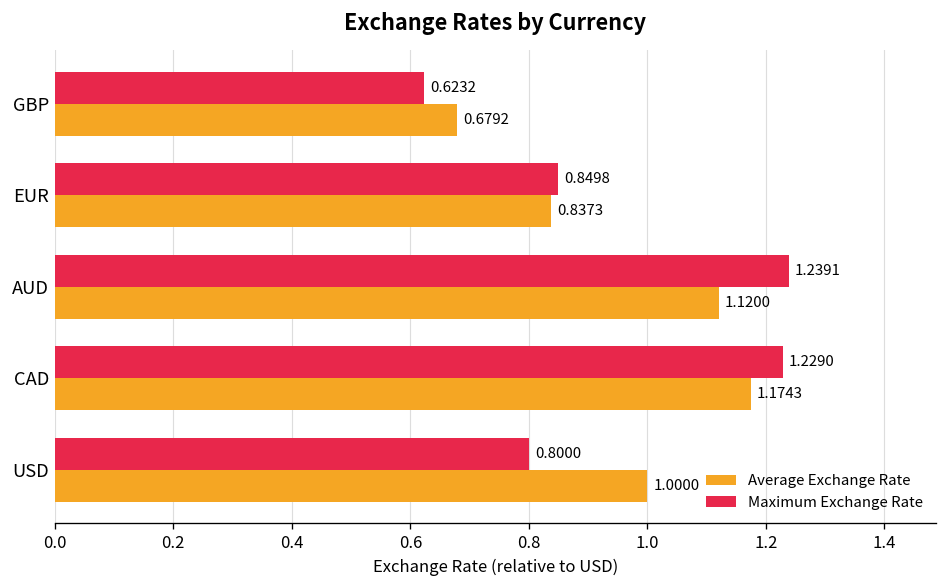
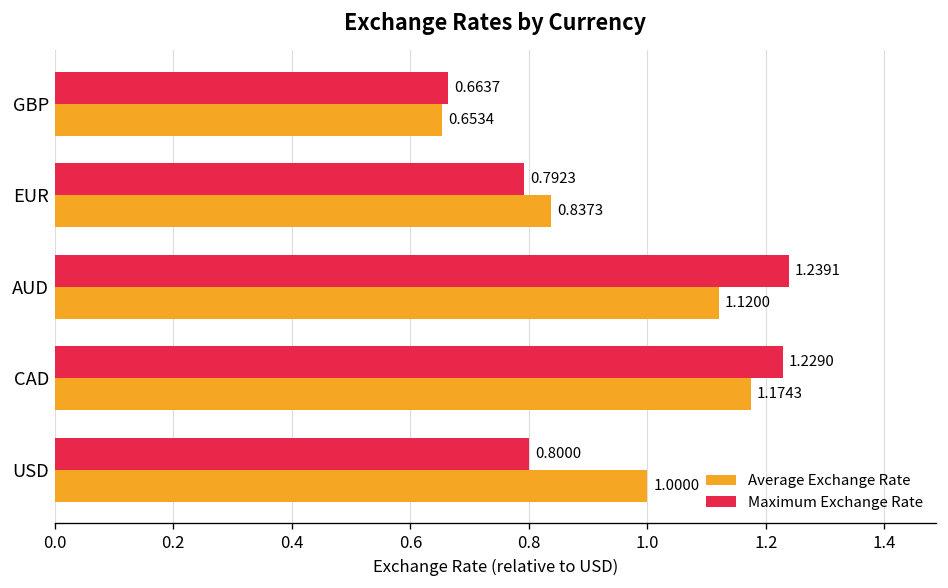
  {
    "Average Exchange Rate": {
-     "GBP": 0.6792,
+     "GBP": 0.6534,
      "EUR": 0.8373,
      "AUD": 1.1200,
      "CAD": 1.1743,
      "USD": 1.0000
    },
    "Maximum Exchange Rate": {
-     "GBP": 0.6232,
-     "EUR": 0.8498,
+     "GBP": 0.6637,
+     "EUR": 0.7923,
      "AUD": 1.2391,
      "CAD": 1.2290,
      "USD": 0.8000
    }
  }
